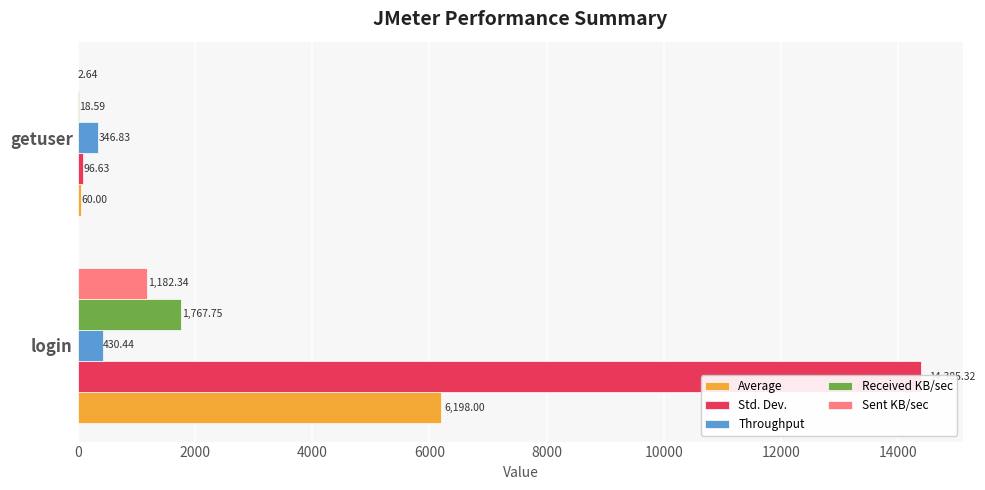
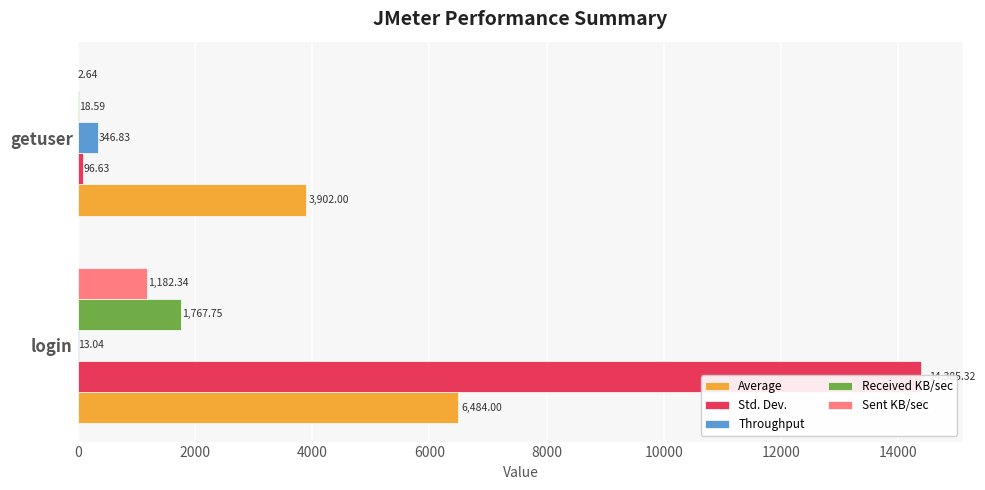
  {
    "Average": {
-     "getuser": "60.00",
-     "login": "6,198.00"
+     "getuser": "3,902.00",
+     "login": "6,484.00"
    },
    "Std. Dev.": {
      "getuser": "96.63"
    },
    "Throughput": {
      "getuser": "346.83",
-     "login": "430.44"
+     "login": "13.04"
    },
    "Received KB/sec": {
      "getuser": "18.59",
      "login": "1,767.75"
    },
    "Sent KB/sec": {
      "getuser": "2.64",
      "login": "1,182.34"
    }
  }
